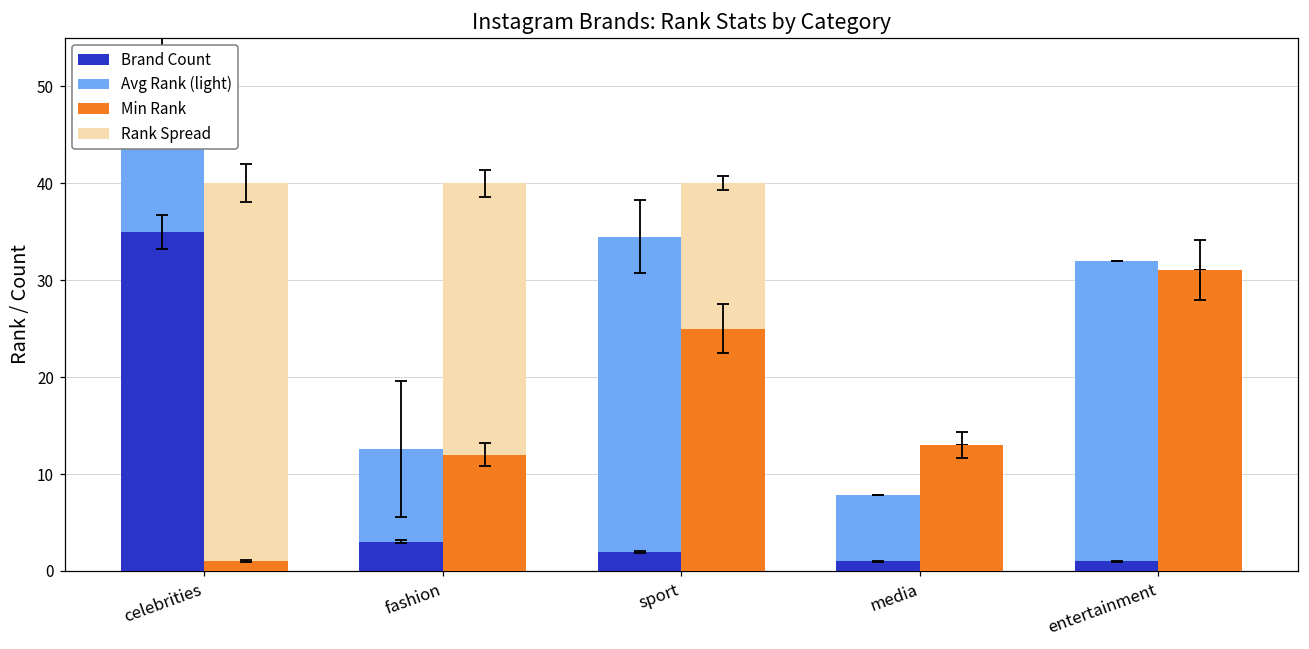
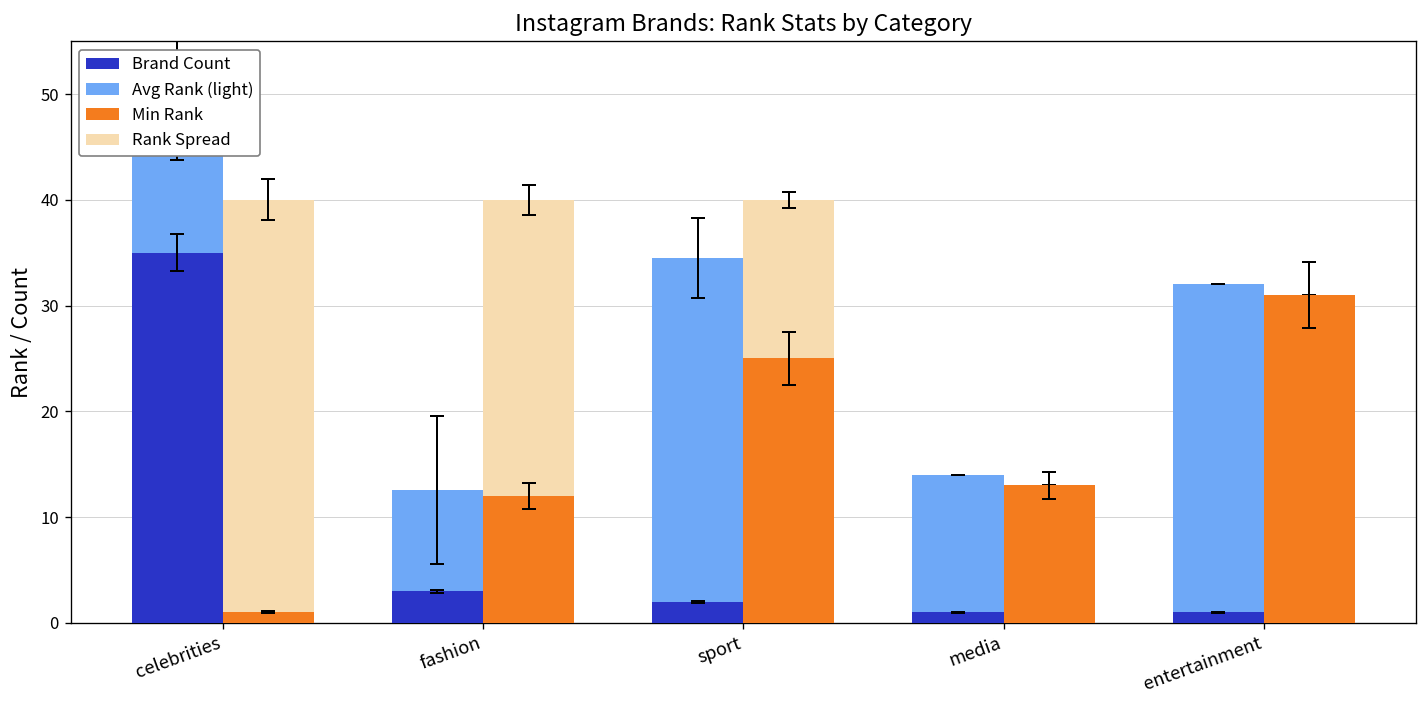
  {
    "Brand Count": {
      "celebrities": 35,
      "fashion": 3,
      "sport": 2,
      "media": 1,
      "entertainment": 1
    },
    "Avg Rank (light)": {
      "fashion": 10,
      "sport": 33,
-     "media": 7,
+     "media": 13,
      "entertainment": 31
    },
    "Min Rank": {
      "celebrities": 1,
      "fashion": 12,
      "sport": 25,
      "media": 13,
      "entertainment": 31
    }
  }
